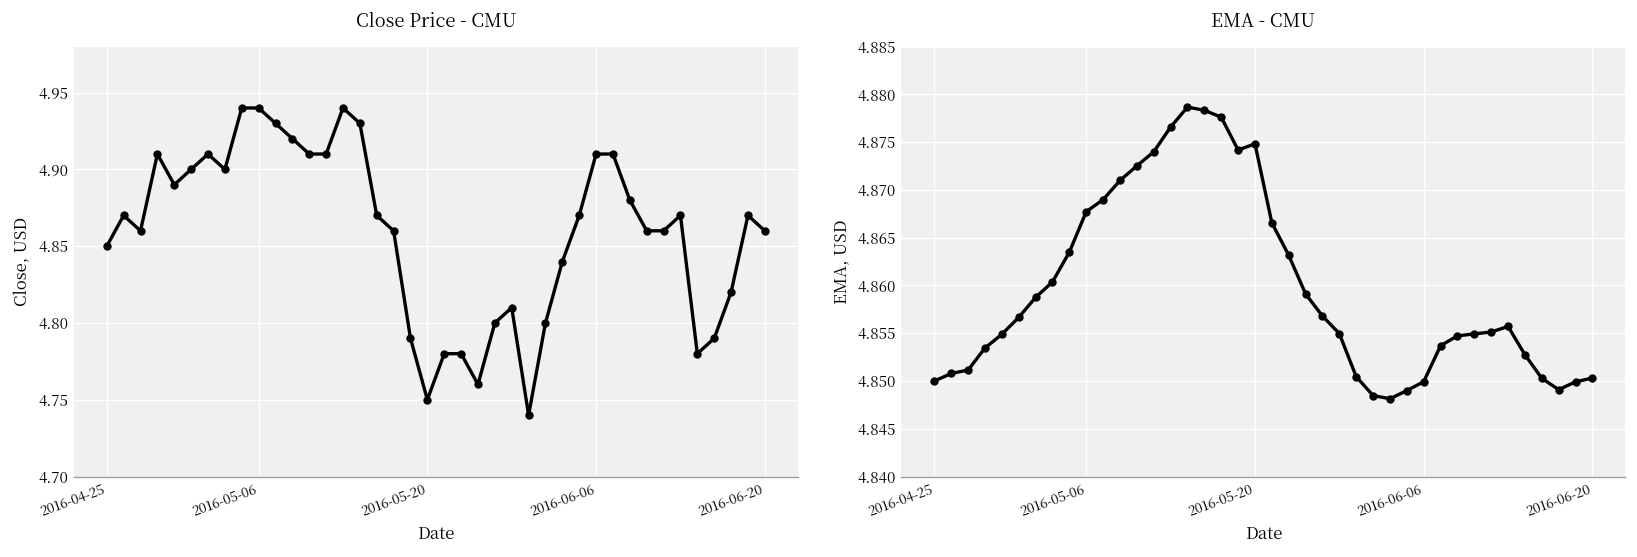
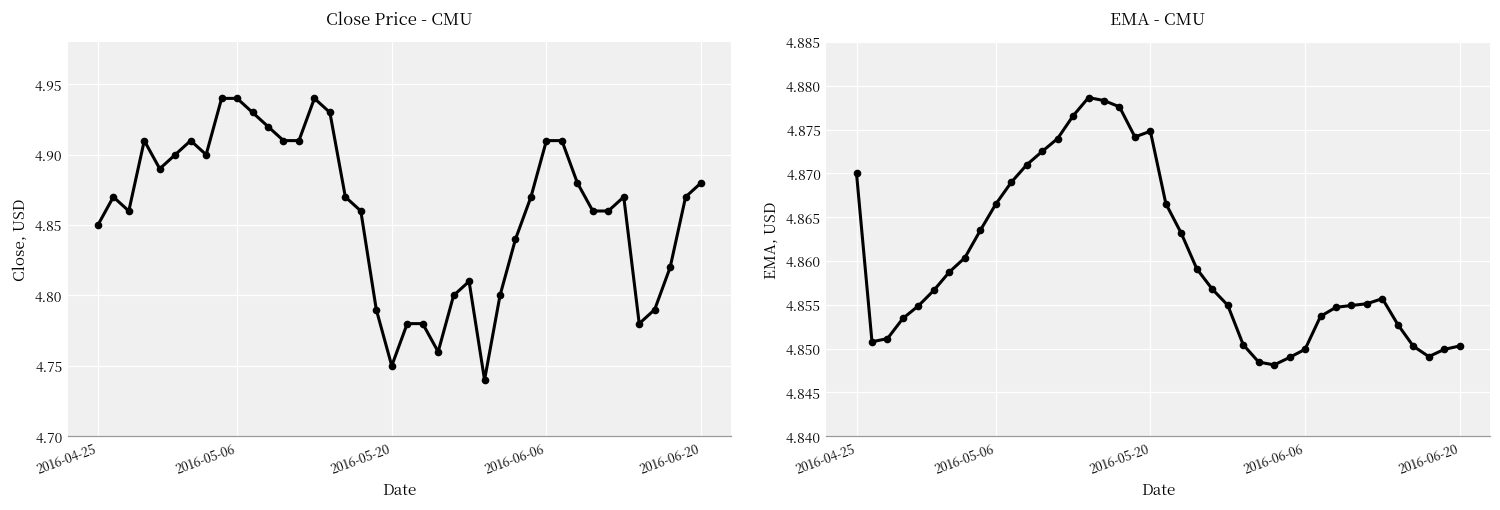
  {
    "Close Price - CMU": {
      "2016-04-25": 4.85,
      "2016-05-06": 4.94,
      "2016-05-20": 4.75,
      "2016-06-06": 4.91,
-     "2016-06-20": 4.86
+     "2016-06-20": 4.88
    },
    "EMA - CMU": {
-     "2016-04-25": 4.85,
-     "2016-05-06": 4.868,
+     "2016-04-25": 4.87,
+     "2016-05-06": 4.866,
      "2016-05-20": 4.875,
      "2016-06-06": 4.850,
      "2016-06-20": 4.850
    }
  }
